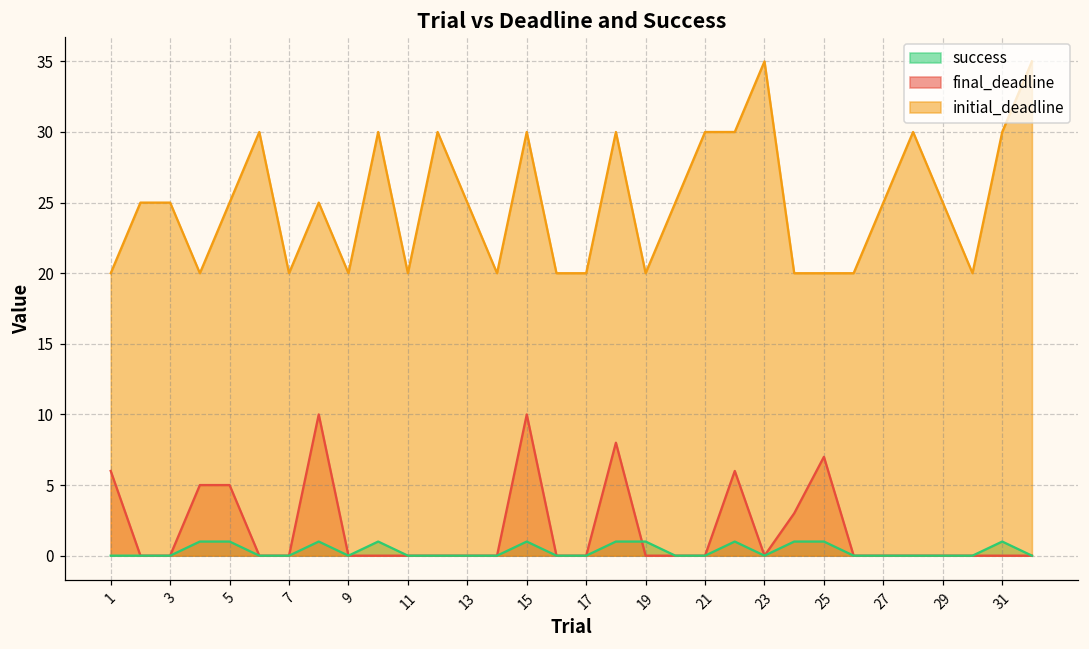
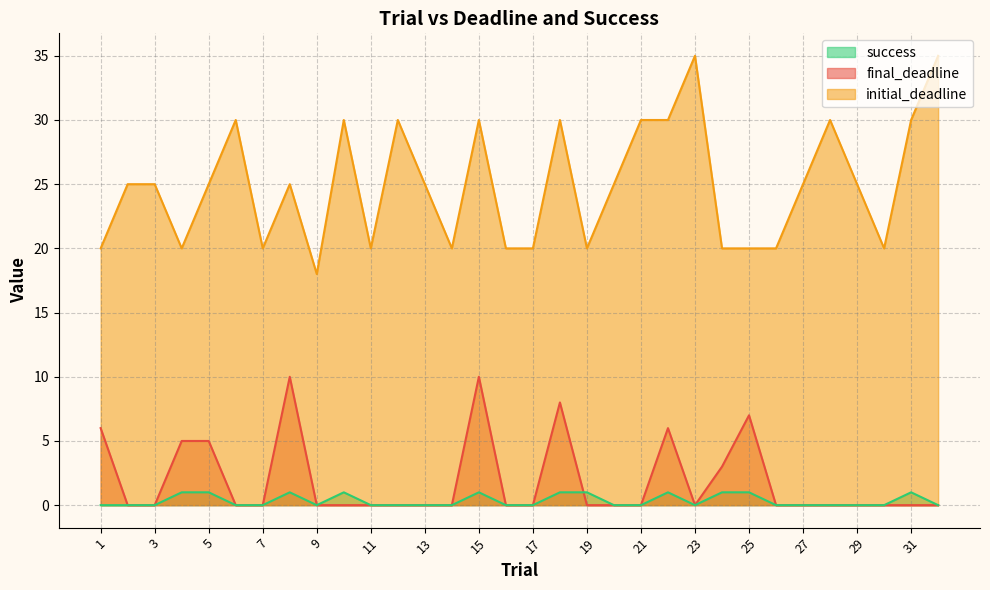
  {
    "success": {
      "1": 0,
      "5": 1,
      "15": 1,
      "19": 1,
      "25": 1,
      "31": 1
    },
    "final_deadline": {
      "1": 6,
      "5": 5,
      "15": 10,
      "19": 0,
      "25": 7,
      "31": 0
    },
    "initial_deadline": {
      "1": 20,
      "3": 25,
      "5": 25,
      "7": 20,
-     "9": 20,
+     "9": 18,
      "11": 20,
      "13": 25,
      "15": 30,
      "17": 20,
      "19": 20,
      "21": 30,
      "23": 35,
      "25": 20,
      "27": 25,
      "29": 25,
      "31": 30
    }
  }
